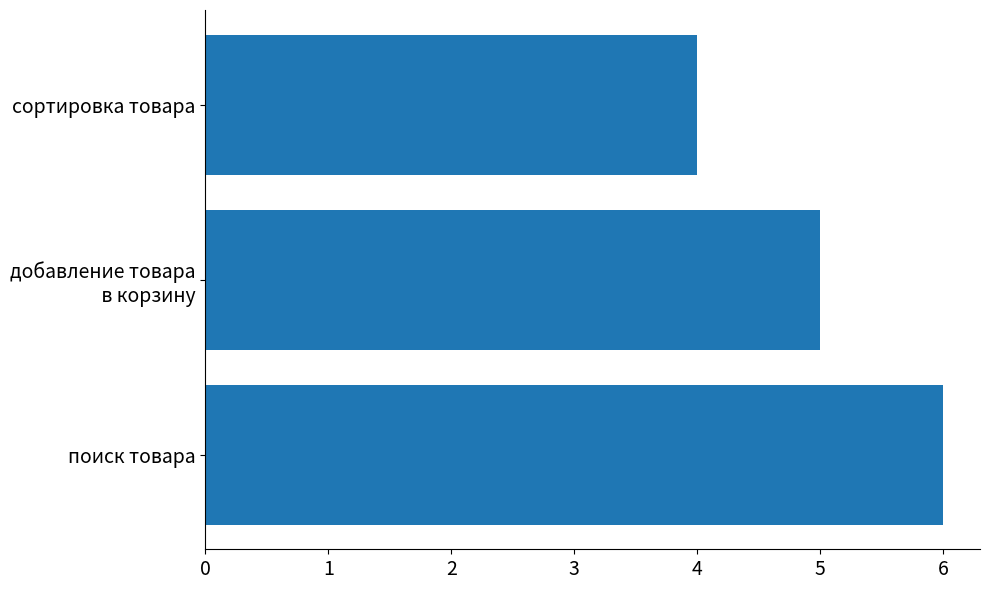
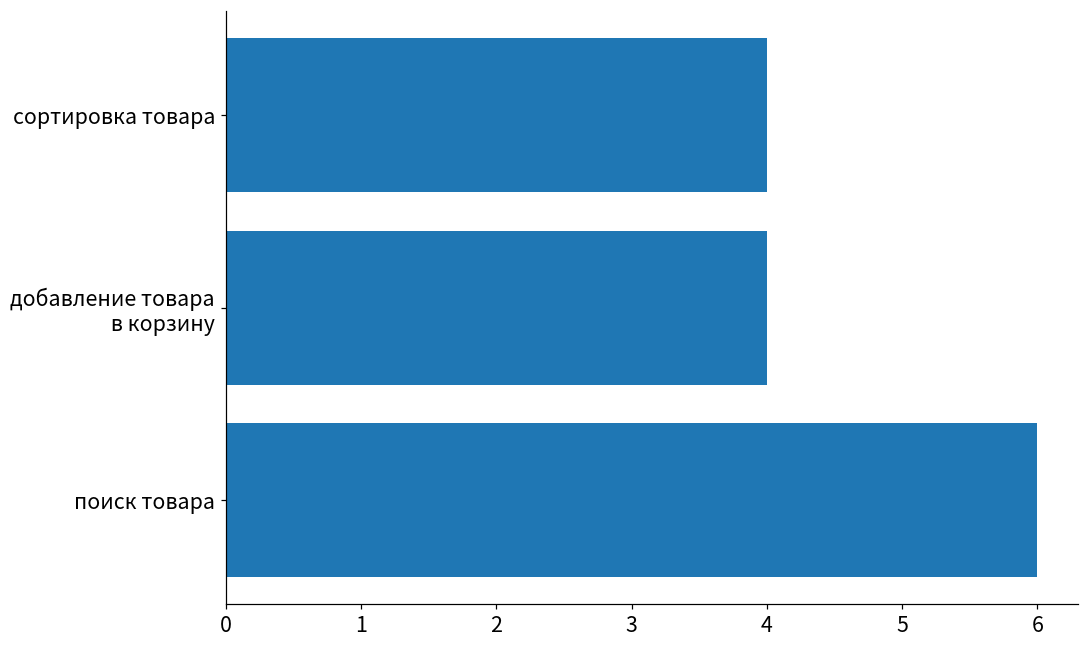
  {
    "сортировка товара": 4,
-   "добавление товара в корзину": 5,
+   "добавление товара в корзину": 4,
    "поиск товара": 6
  }
